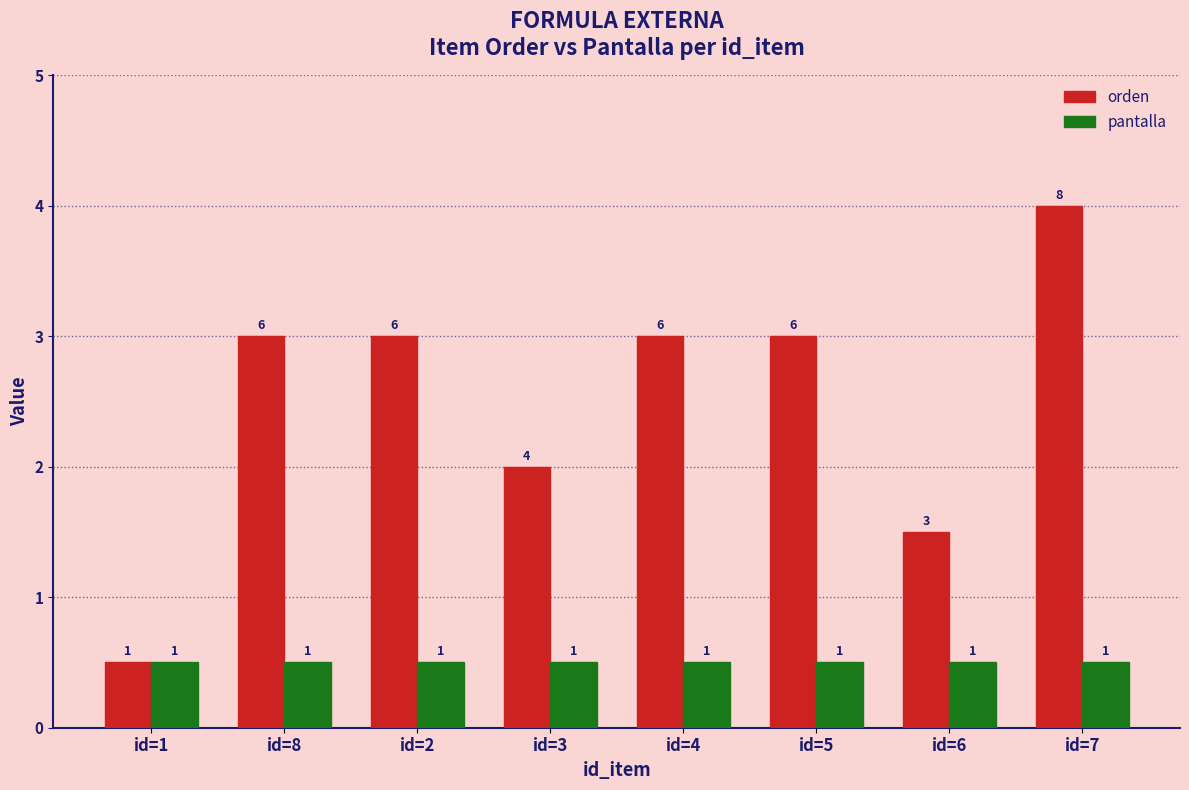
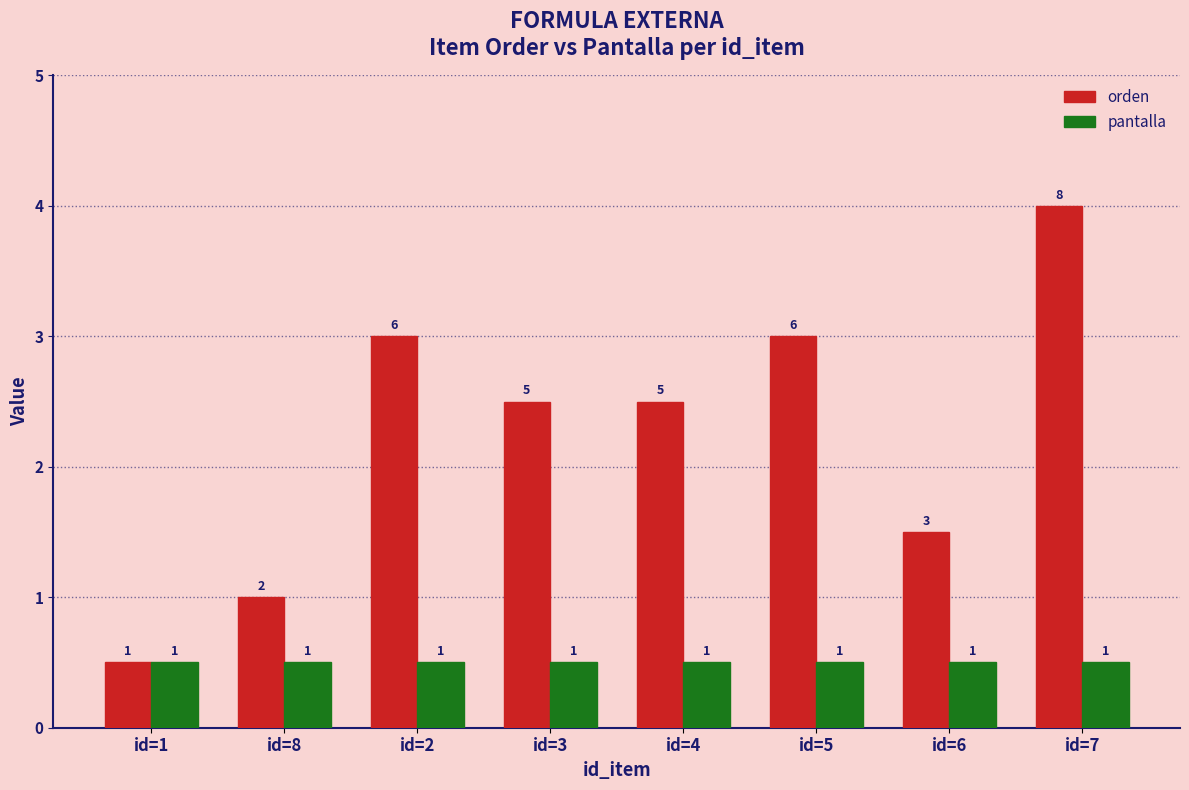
  {
    "orden": {
      "id=1": 1,
-     "id=8": 6,
+     "id=8": 2,
      "id=2": 6,
-     "id=3": 4,
-     "id=4": 6,
+     "id=3": 5,
+     "id=4": 5,
      "id=5": 6,
      "id=6": 3,
      "id=7": 8
    },
    "pantalla": {
      "id=1": 1,
      "id=8": 1,
      "id=2": 1,
      "id=3": 1,
      "id=4": 1,
      "id=5": 1,
      "id=6": 1,
      "id=7": 1
    }
  }
